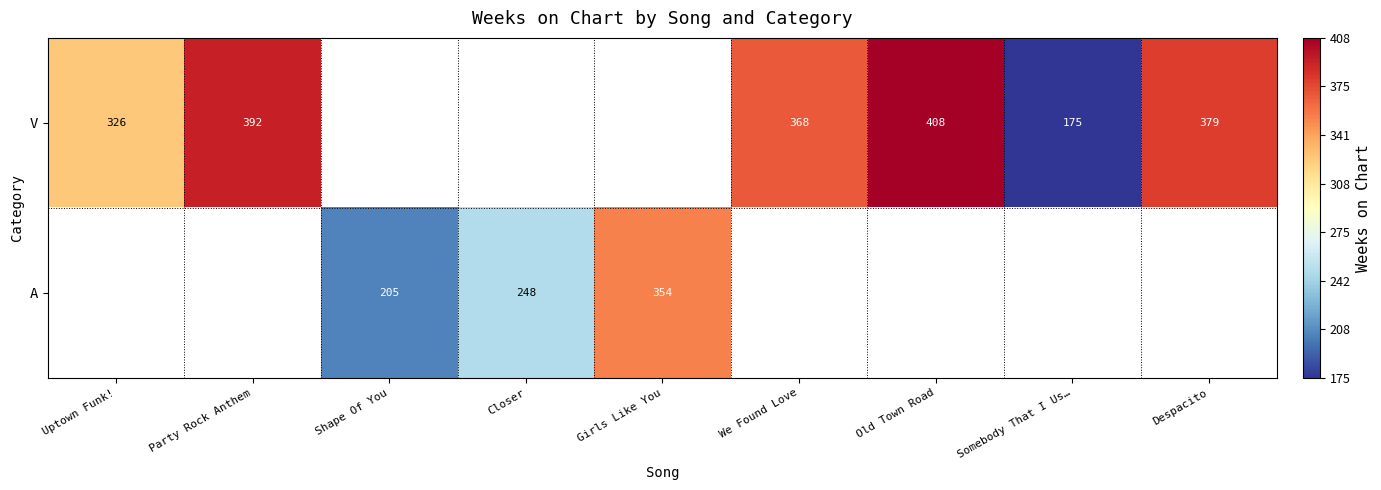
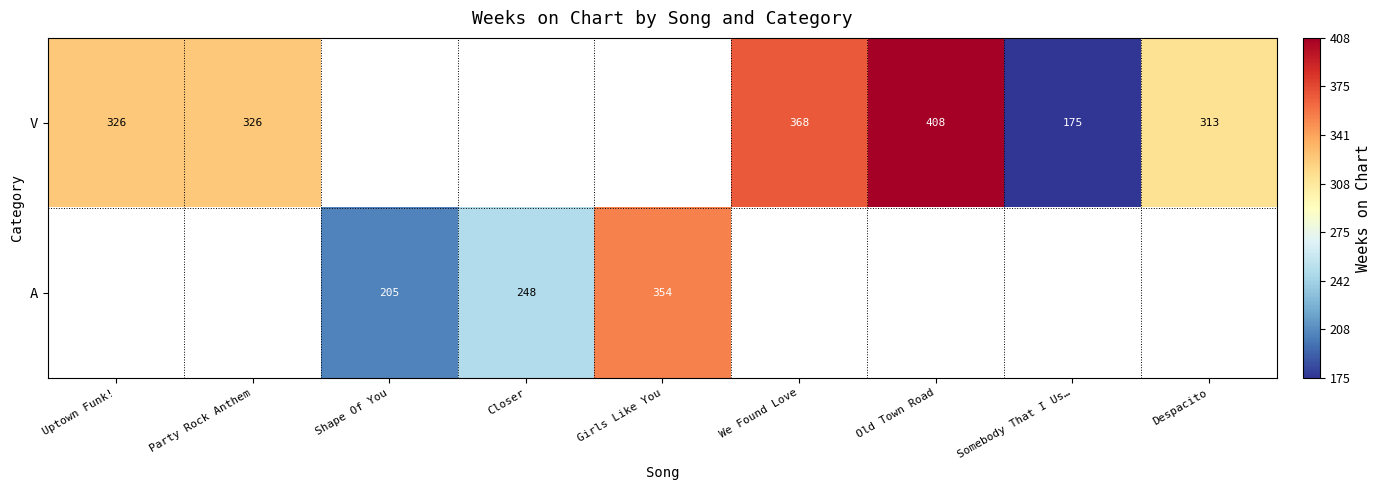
  {
    "V": {
      "Uptown Funk!": 326,
-     "Party Rock Anthem": 392,
+     "Party Rock Anthem": 326,
      "We Found Love": 368,
      "Old Town Road": 408,
      "Somebody That I Us…": 175,
-     "Despacito": 379
+     "Despacito": 313
    },
    "A": {
      "Shape Of You": 205,
      "Closer": 248,
      "Girls Like You": 354
    }
  }
